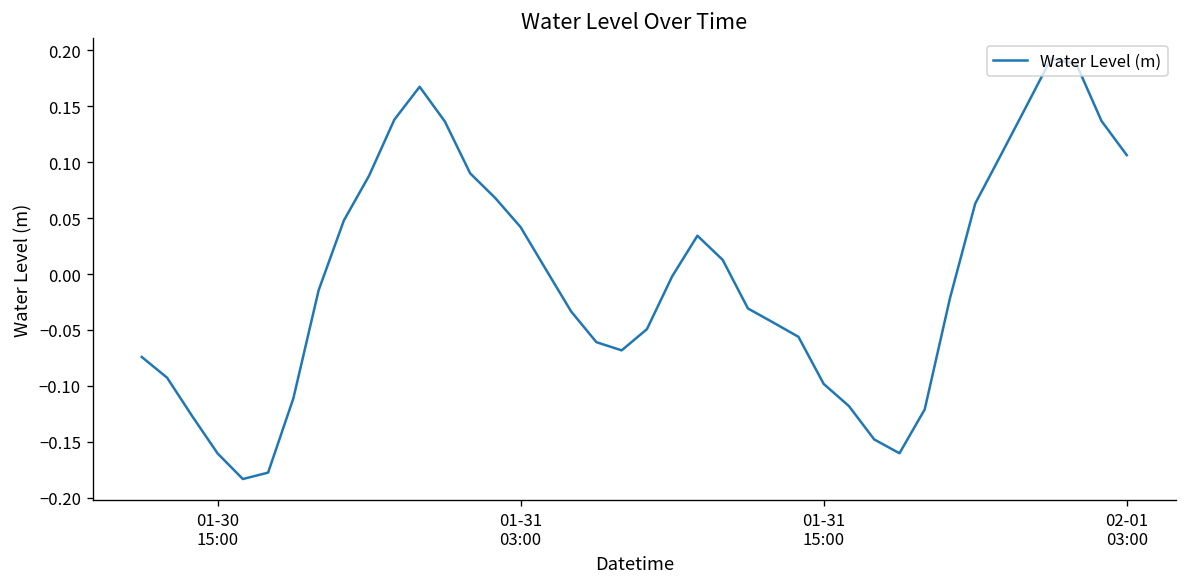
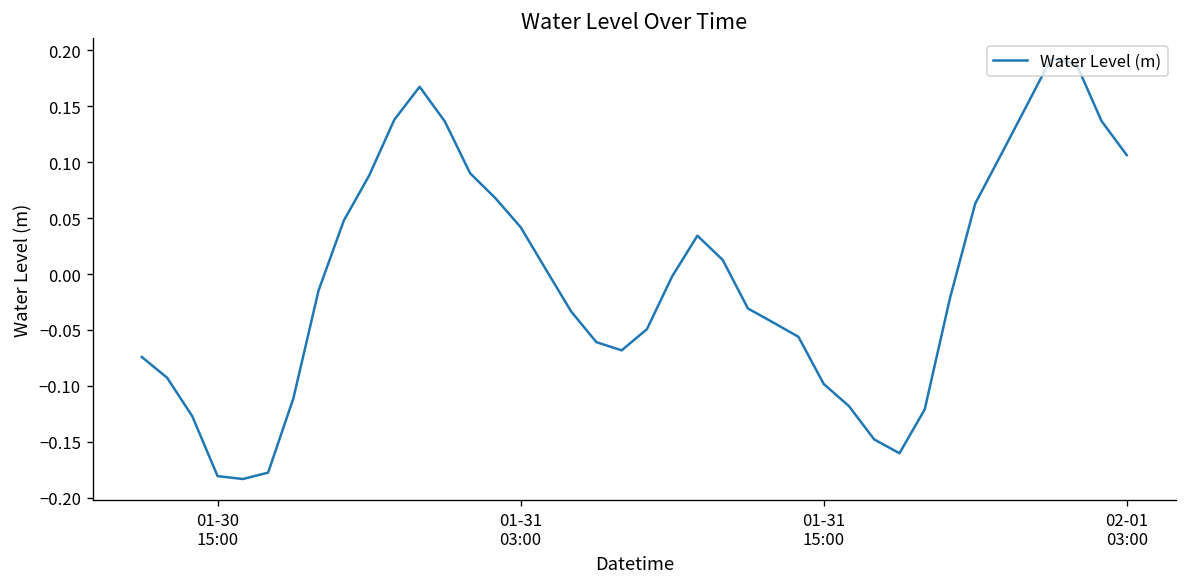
  {
-   "01-30 15:00": -0.16,
+   "01-30 15:00": -0.18,
    "01-31 03:00": 0.04,
    "01-31 15:00": -0.10,
    "02-01 03:00": 0.11
  }
